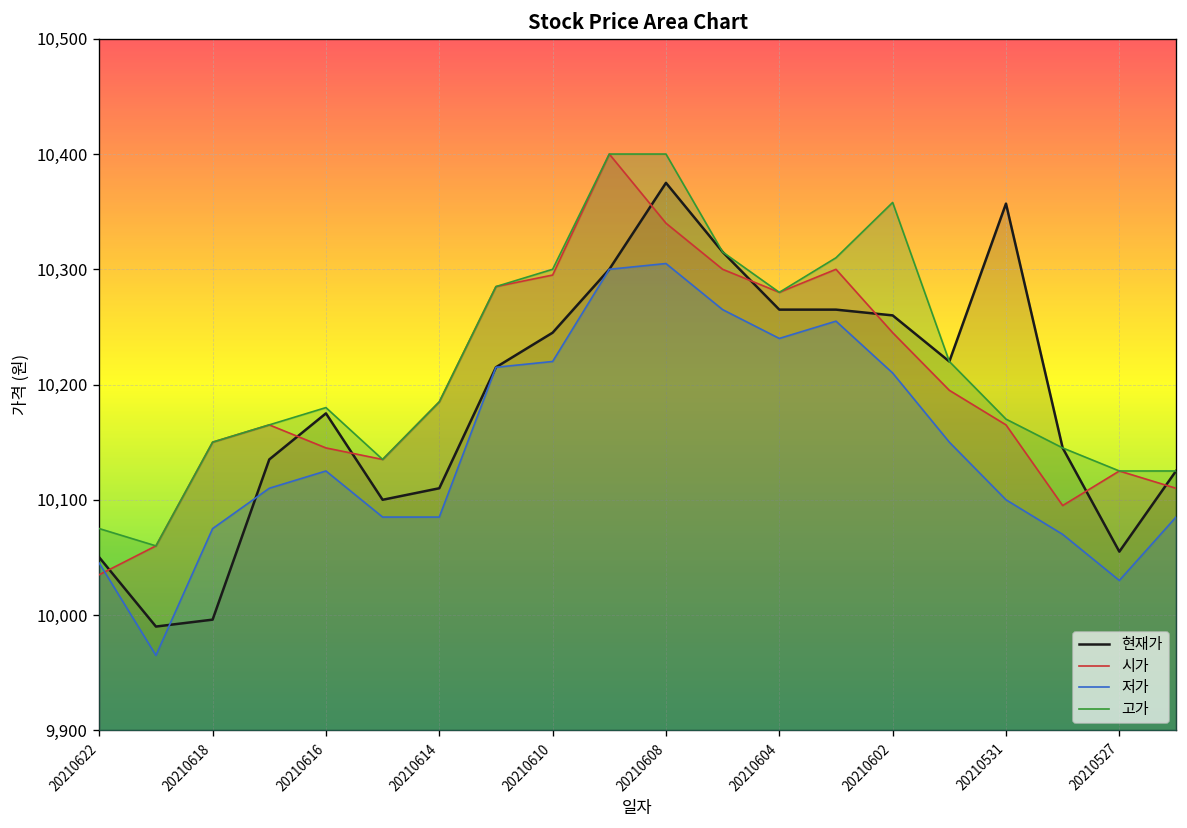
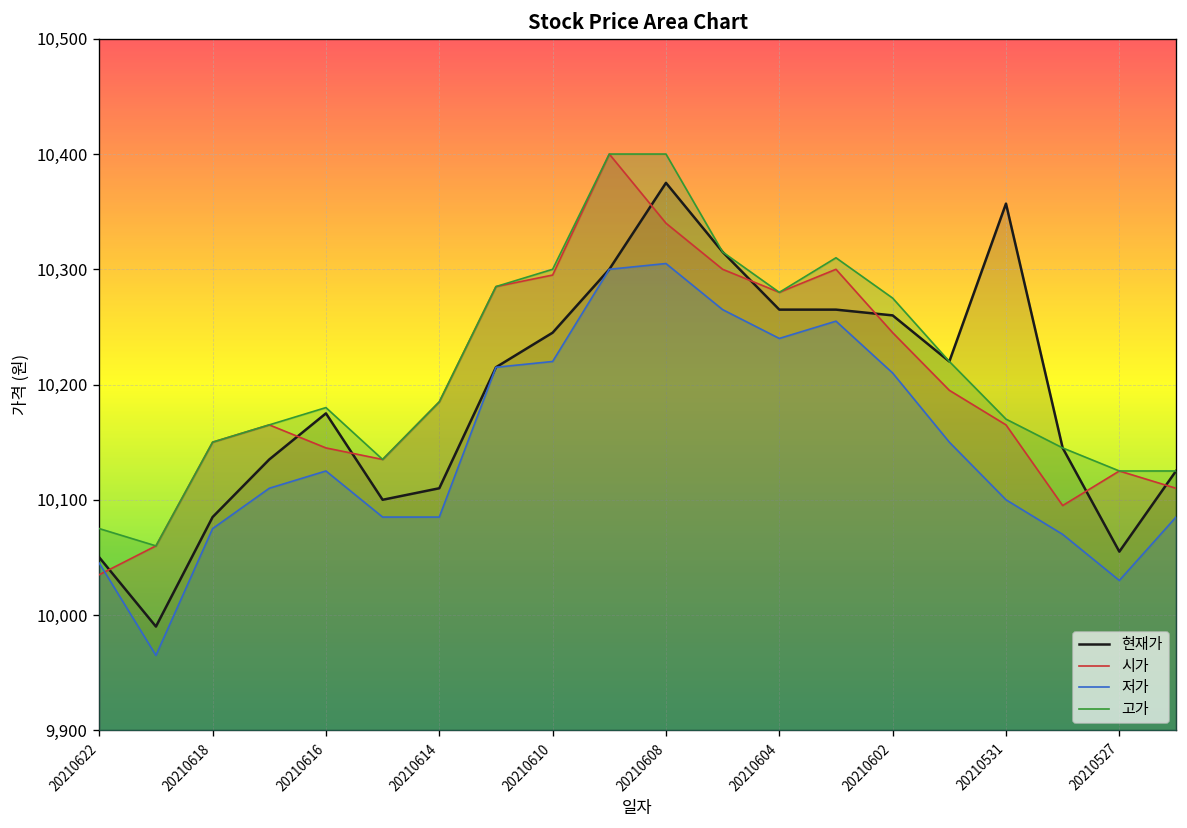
  {
    "현재가": {
      "20210622": "10,050",
-     "20210618": "10,000",
+     "20210618": "10,090",
      "20210616": "10,180",
      "20210614": "10,110",
      "20210610": "10,250",
      "20210608": "10,380",
      "20210604": "10,270",
      "20210602": "10,260",
      "20210531": "10,360",
      "20210527": "10,060"
    },
    "시가": {
      "20210622": "10,040",
      "20210616": "10,150",
      "20210610": "10,300",
      "20210608": "10,340",
      "20210602": "10,250",
      "20210531": "10,170"
    },
    "저가": {
      "20210622": "10,050",
      "20210618": "10,080",
      "20210616": "10,130",
      "20210614": "10,090",
      "20210610": "10,220",
      "20210608": "10,310",
      "20210604": "10,240",
      "20210602": "10,210",
      "20210531": "10,100",
      "20210527": "10,030"
    },
    "고가": {
      "20210622": "10,080",
      "20210616": "10,180",
      "20210610": "10,300",
      "20210608": "10,400",
-     "20210602": "10,360",
+     "20210602": "10,280",
      "20210531": "10,170"
    }
  }
